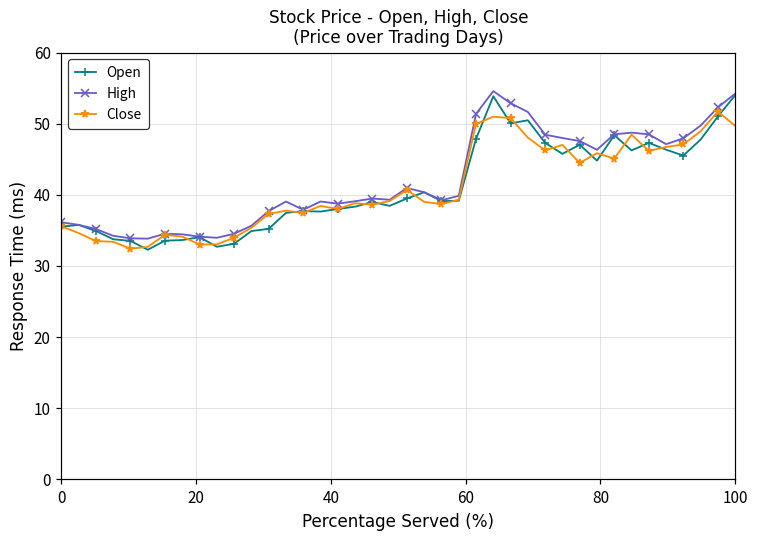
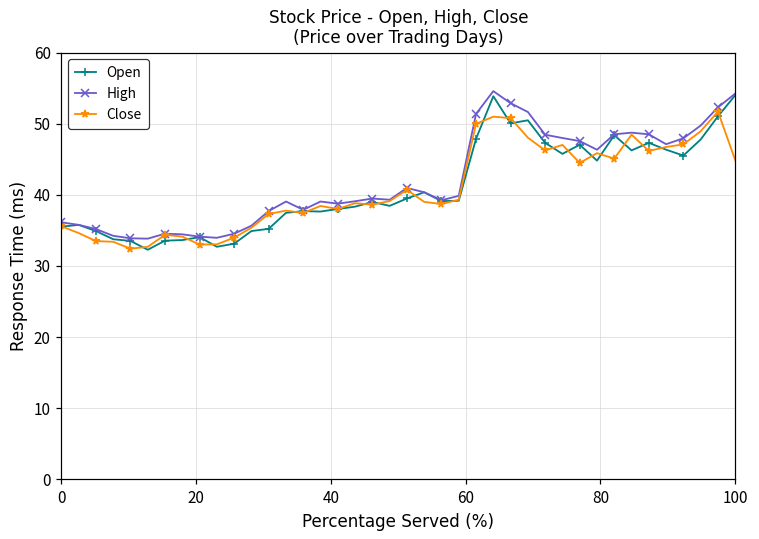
  {
    "High": {
      "0": 36
    },
    "Close": {
-     "100": 50
+     "100": 45
    }
  }
